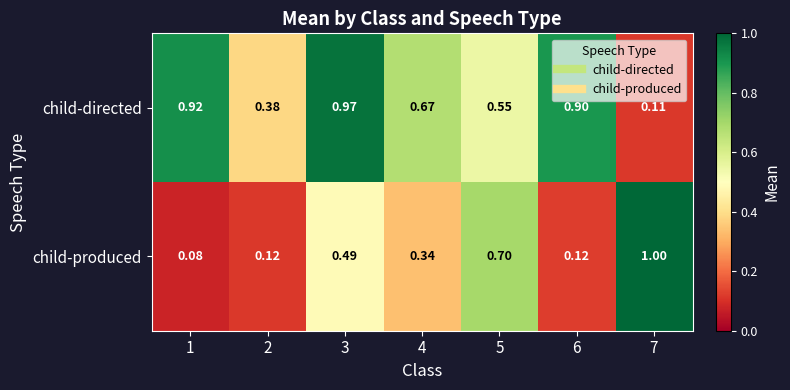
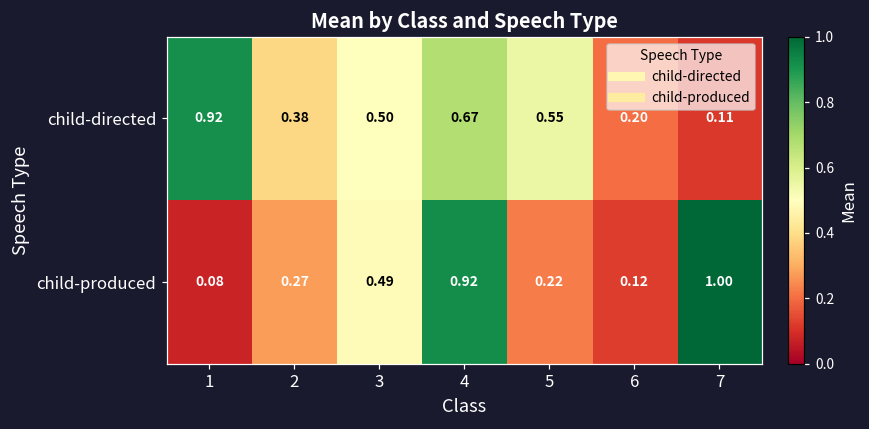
  {
    "child-directed": {
      "1": 0.92,
      "2": 0.38,
-     "3": 0.97,
+     "3": 0.50,
      "4": 0.67,
      "5": 0.55,
-     "6": 0.90,
+     "6": 0.20,
      "7": 0.11
    },
    "child-produced": {
      "1": 0.08,
-     "2": 0.12,
+     "2": 0.27,
      "3": 0.49,
-     "4": 0.34,
-     "5": 0.70,
+     "4": 0.92,
+     "5": 0.22,
      "6": 0.12,
      "7": 1.00
    }
  }
